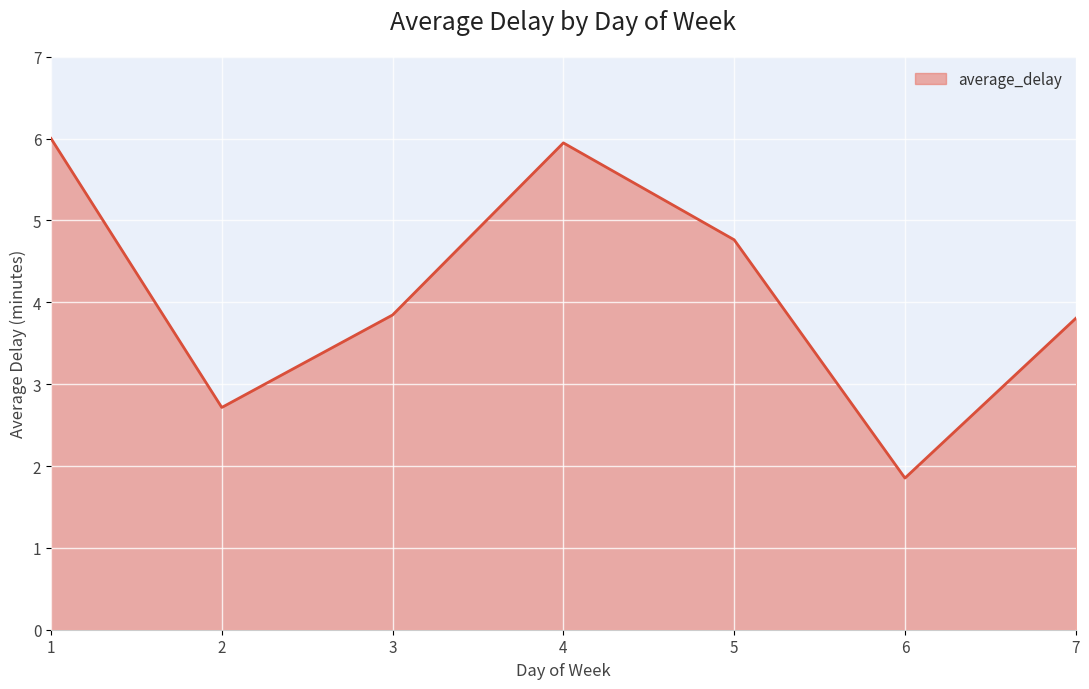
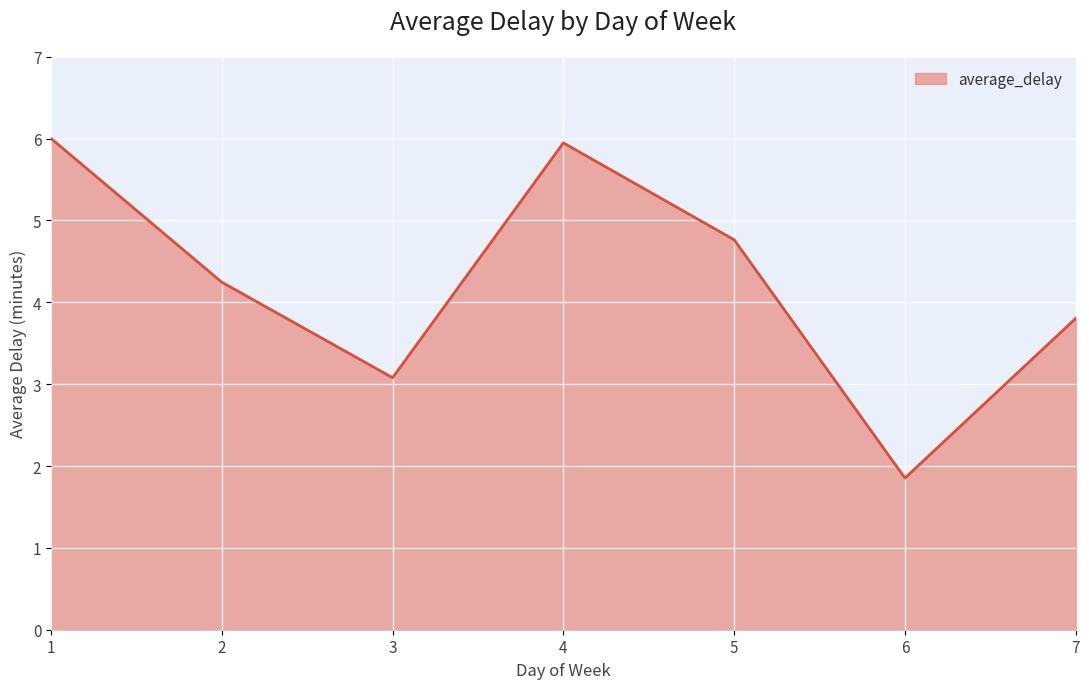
  {
    "1": 6.0,
-   "2": 2.7,
-   "3": 3.8,
+   "2": 4.2,
+   "3": 3.1,
    "4": 5.9,
    "5": 4.8,
    "6": 1.9,
    "7": 3.8
  }
